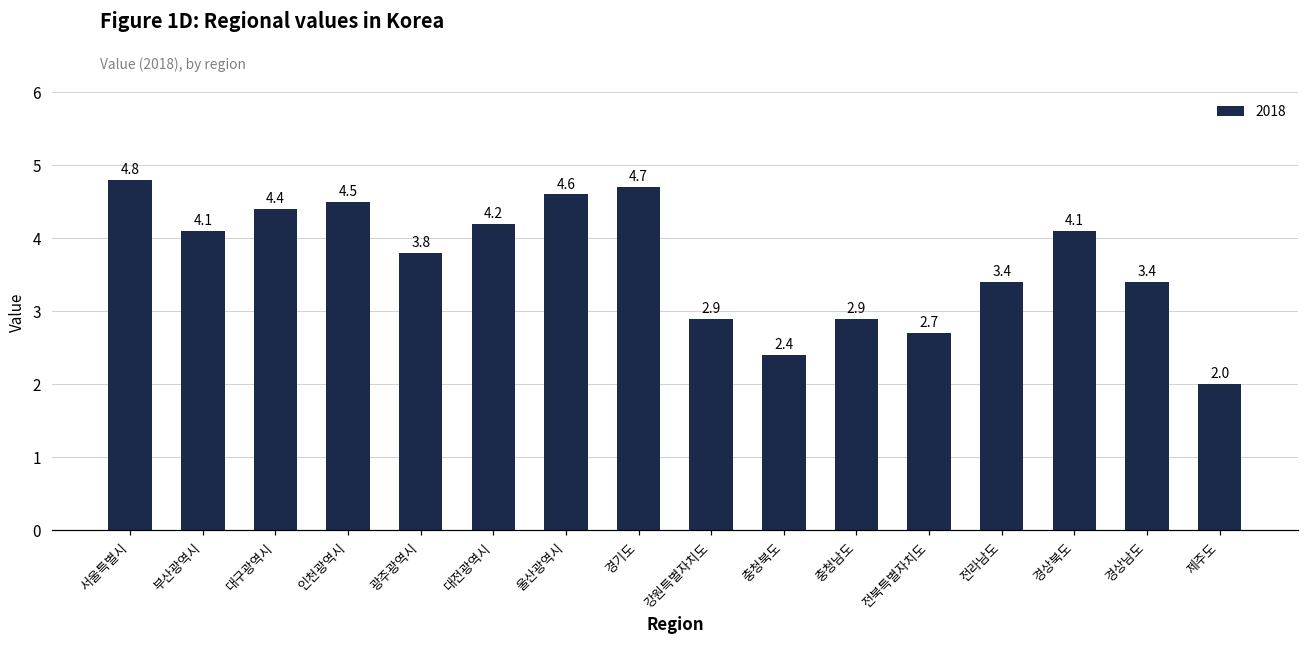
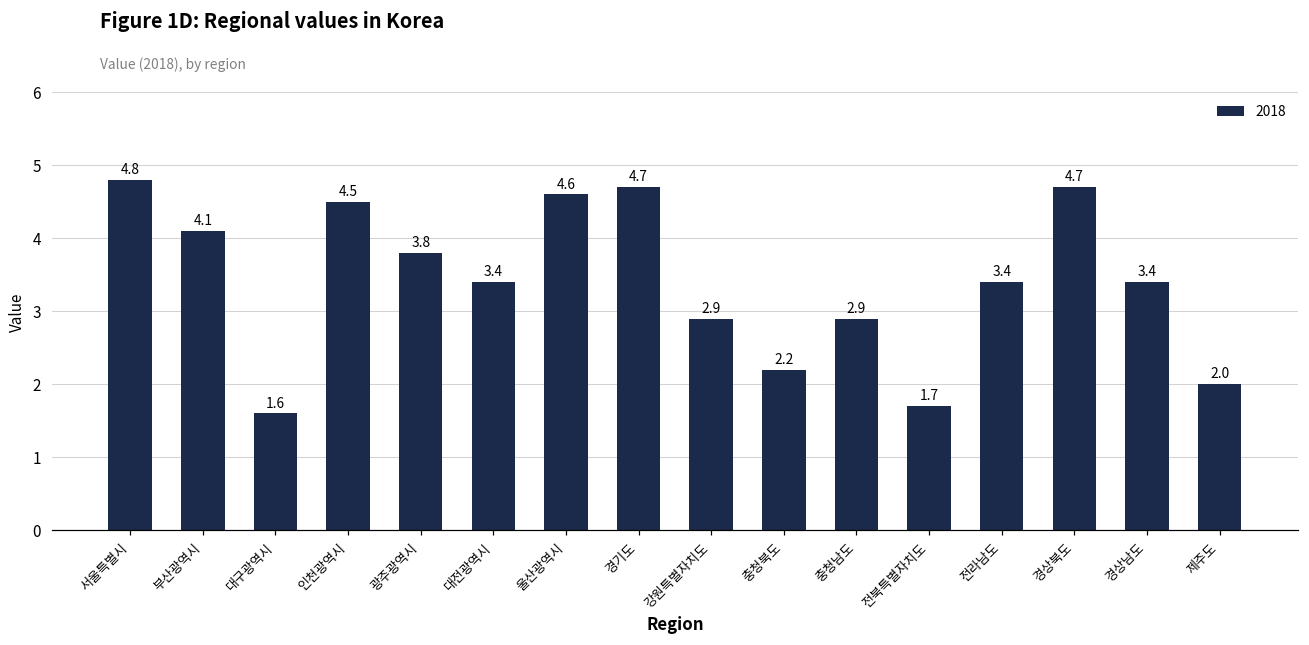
  {
    "서울특별시": 4.8,
    "부산광역시": 4.1,
-   "대구광역시": 4.4,
+   "대구광역시": 1.6,
    "인천광역시": 4.5,
    "광주광역시": 3.8,
-   "대전광역시": 4.2,
+   "대전광역시": 3.4,
    "울산광역시": 4.6,
    "경기도": 4.7,
    "강원특별자치도": 2.9,
-   "충청북도": 2.4,
+   "충청북도": 2.2,
    "충청남도": 2.9,
-   "전북특별자치도": 2.7,
+   "전북특별자치도": 1.7,
    "전라남도": 3.4,
-   "경상북도": 4.1,
+   "경상북도": 4.7,
    "경상남도": 3.4,
    "제주도": 2.0
  }
